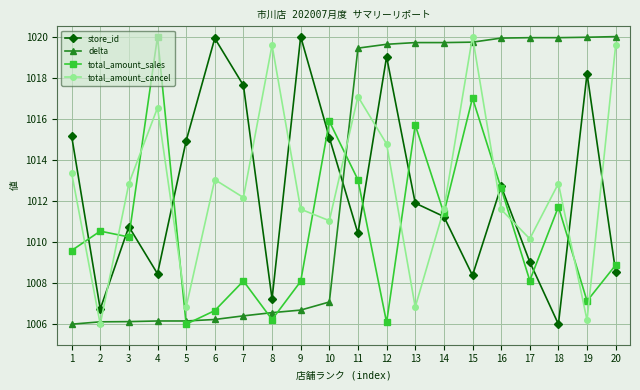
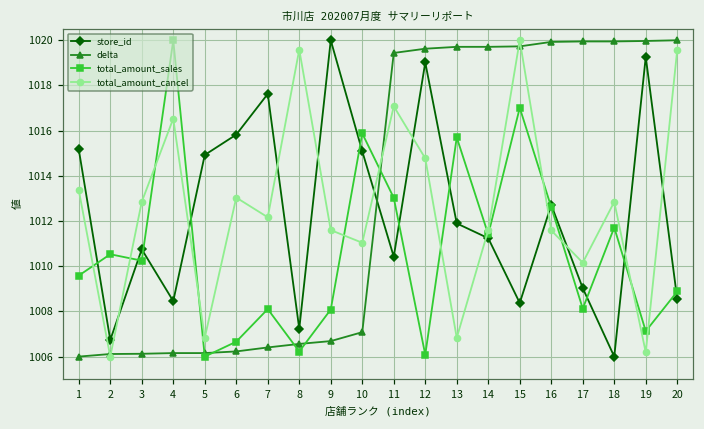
  {
    "store_id": {
      "1": 1015.2,
      "2": 1006.7,
      "3": 1010.7,
      "4": 1008.5,
      "5": 1014.9,
-     "6": 1019.9,
+     "6": 1015.8,
      "7": 1017.6,
      "8": 1007.2,
      "9": 1020.0,
      "10": 1015.1,
      "11": 1010.4,
      "12": 1019.0,
      "13": 1011.9,
      "14": 1011.2,
      "15": 1008.4,
      "17": 1009.0,
      "18": 1006.0,
-     "19": 1018.2,
+     "19": 1019.3,
      "20": 1008.5
    },
    "delta": {
      "1": 1006.0,
      "3": 1006.1,
      "4": 1006.2,
      "5": 1006.2,
      "6": 1006.2,
      "7": 1006.4,
      "8": 1006.6,
      "9": 1006.7,
      "10": 1007.1,
      "11": 1019.4,
      "12": 1019.6,
      "13": 1019.7,
      "14": 1019.7,
      "15": 1019.7,
      "16": 1019.9,
      "17": 1019.9,
      "18": 1019.9,
      "19": 1020.0,
      "20": 1020.0
    },
    "total_amount_sales": {
      "1": 1009.6,
      "2": 1010.5,
      "3": 1010.2,
      "5": 1006.0,
      "6": 1006.7,
      "7": 1008.1,
      "8": 1006.2,
      "9": 1008.1,
      "10": 1015.9,
      "11": 1013.0,
      "12": 1006.1,
      "13": 1015.7,
      "14": 1011.4,
      "15": 1017.0,
      "17": 1008.1,
      "18": 1011.7,
      "19": 1007.1,
      "20": 1008.9
    },
    "total_amount_cancel": {
      "1": 1013.4,
      "3": 1012.8,
      "4": 1016.5,
      "5": 1006.8,
      "6": 1013.0,
      "7": 1012.2,
      "8": 1019.6,
      "9": 1011.6,
      "10": 1011.0,
      "11": 1017.1,
      "12": 1014.8,
      "13": 1006.8,
      "14": 1011.6,
      "15": 1020.0,
      "16": 1011.6,
      "17": 1010.2,
      "18": 1012.8,
      "19": 1006.2,
      "20": 1019.6
    }
  }
